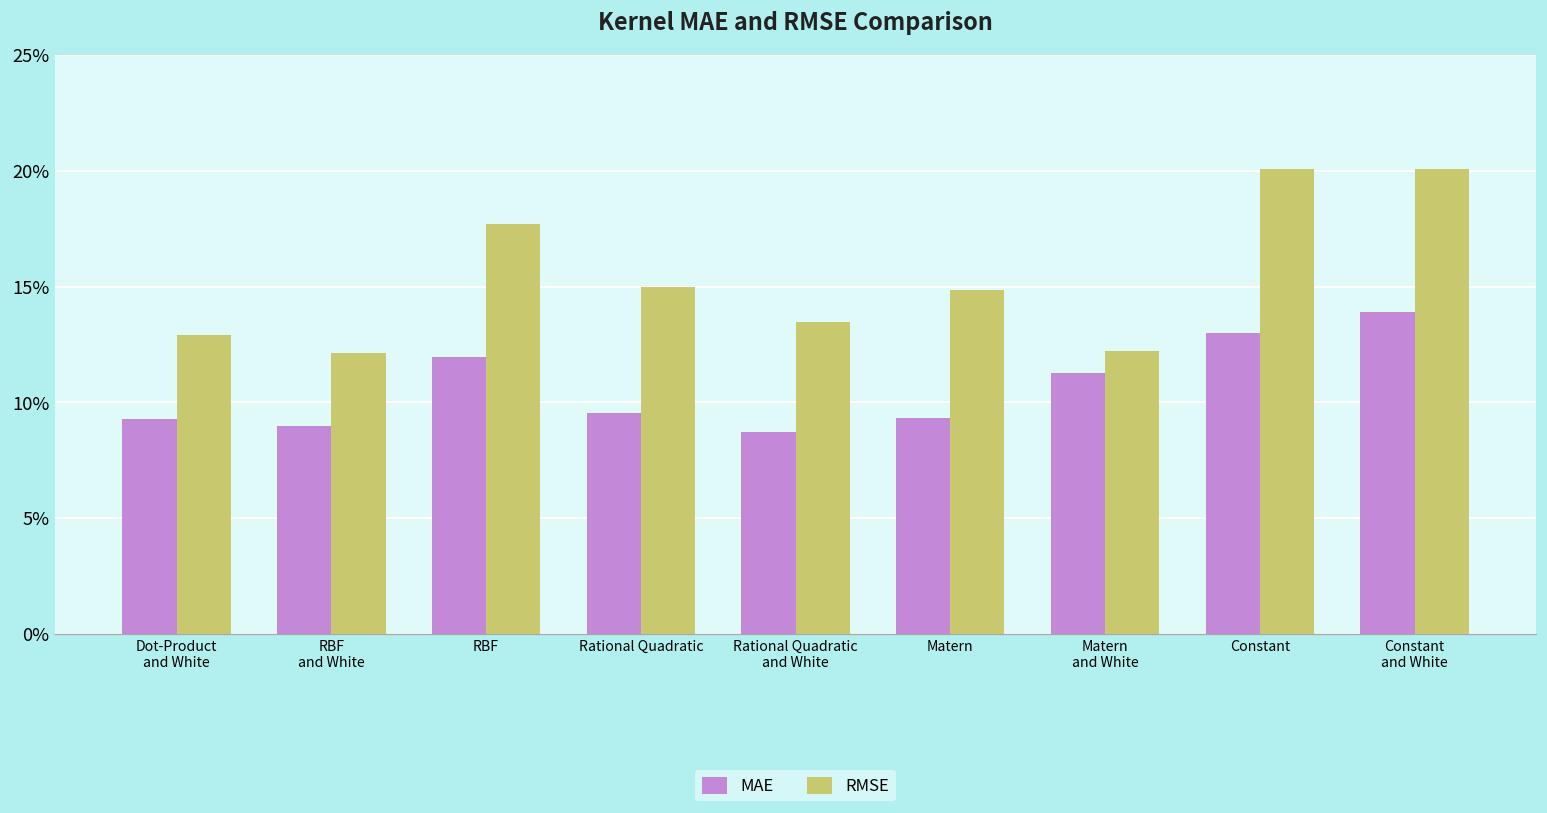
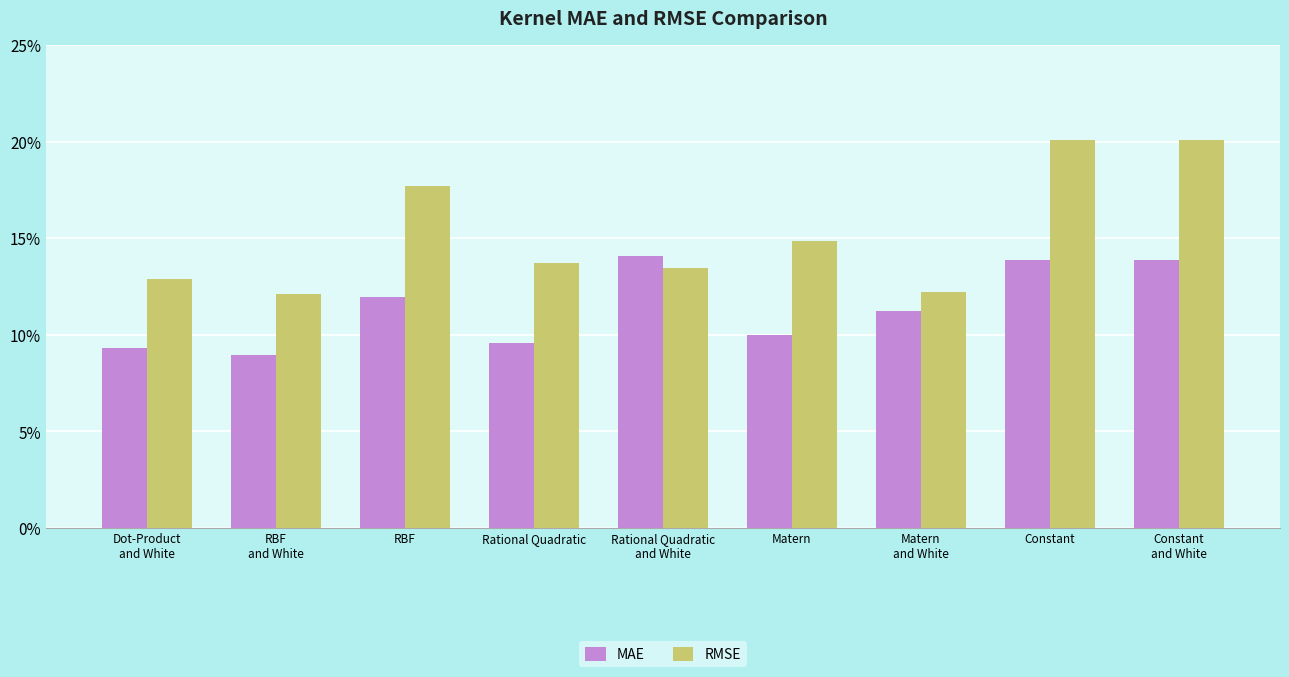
  {
    "MAE": {
      "Dot-Product and White": "9.3%",
      "RBF and White": "9.0%",
      "RBF": "11.9%",
      "Rational Quadratic": "9.6%",
-     "Rational Quadratic and White": "8.7%",
-     "Matern": "9.3%",
+     "Rational Quadratic and White": "14.1%",
+     "Matern": "10.0%",
      "Matern and White": "11.3%",
-     "Constant": "13.0%",
+     "Constant": "13.9%",
      "Constant and White": "13.9%"
    },
    "RMSE": {
      "Dot-Product and White": "12.9%",
      "RBF and White": "12.1%",
      "RBF": "17.7%",
-     "Rational Quadratic": "15.0%",
+     "Rational Quadratic": "13.7%",
      "Rational Quadratic and White": "13.5%",
      "Matern": "14.9%",
      "Matern and White": "12.2%",
      "Constant": "20.1%",
      "Constant and White": "20.1%"
    }
  }
